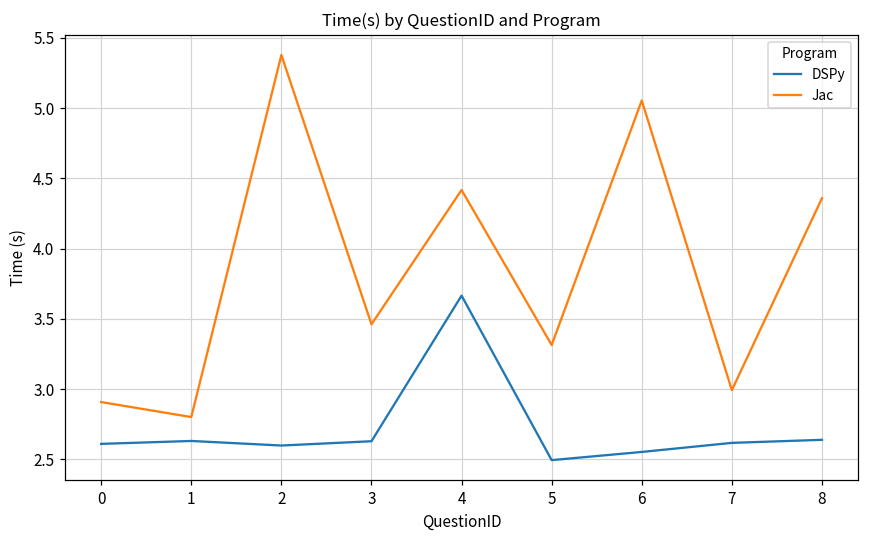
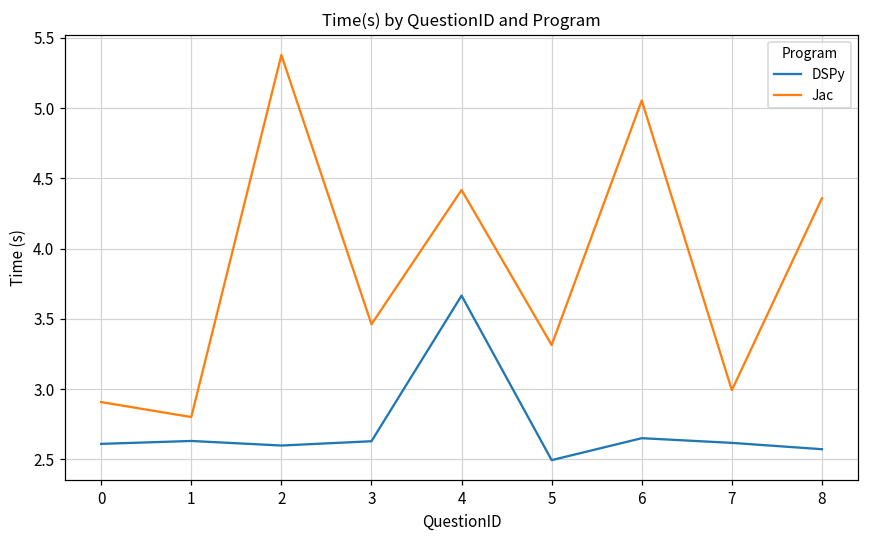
  {
    "DSPy": {
      "0": 2.61,
      "1": 2.63,
      "2": 2.60,
      "3": 2.63,
      "4": 3.66,
      "5": 2.49,
-     "6": 2.55,
+     "6": 2.65,
      "7": 2.62,
-     "8": 2.64
+     "8": 2.57
    },
    "Jac": {
      "0": 2.91,
      "1": 2.80,
      "2": 5.38,
      "3": 3.46,
      "4": 4.42,
      "5": 3.31,
      "6": 5.05,
      "7": 2.99,
      "8": 4.36
    }
  }
